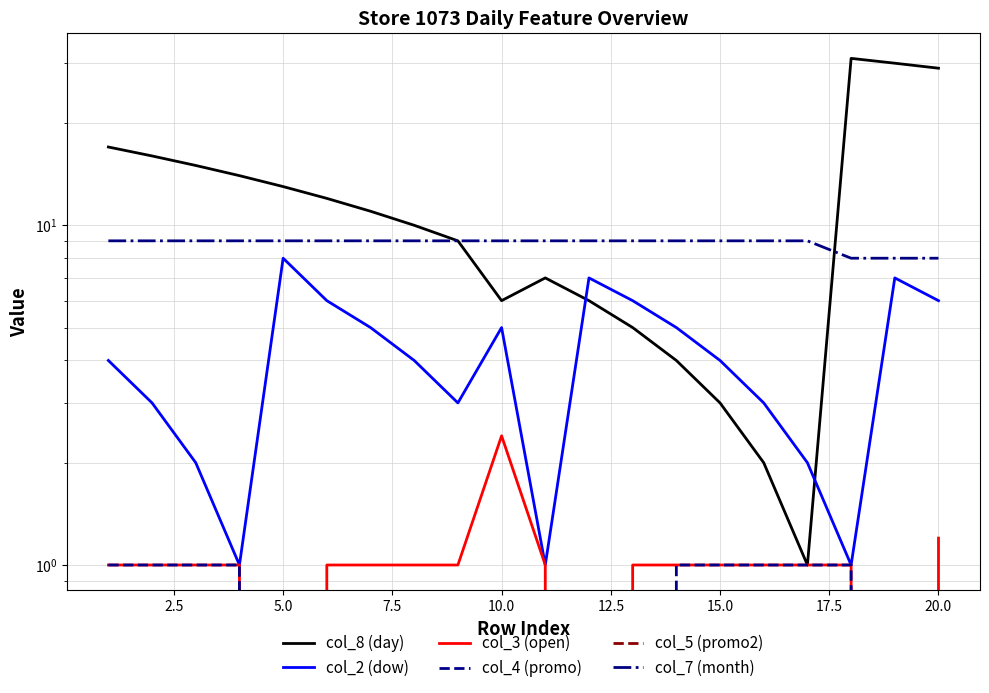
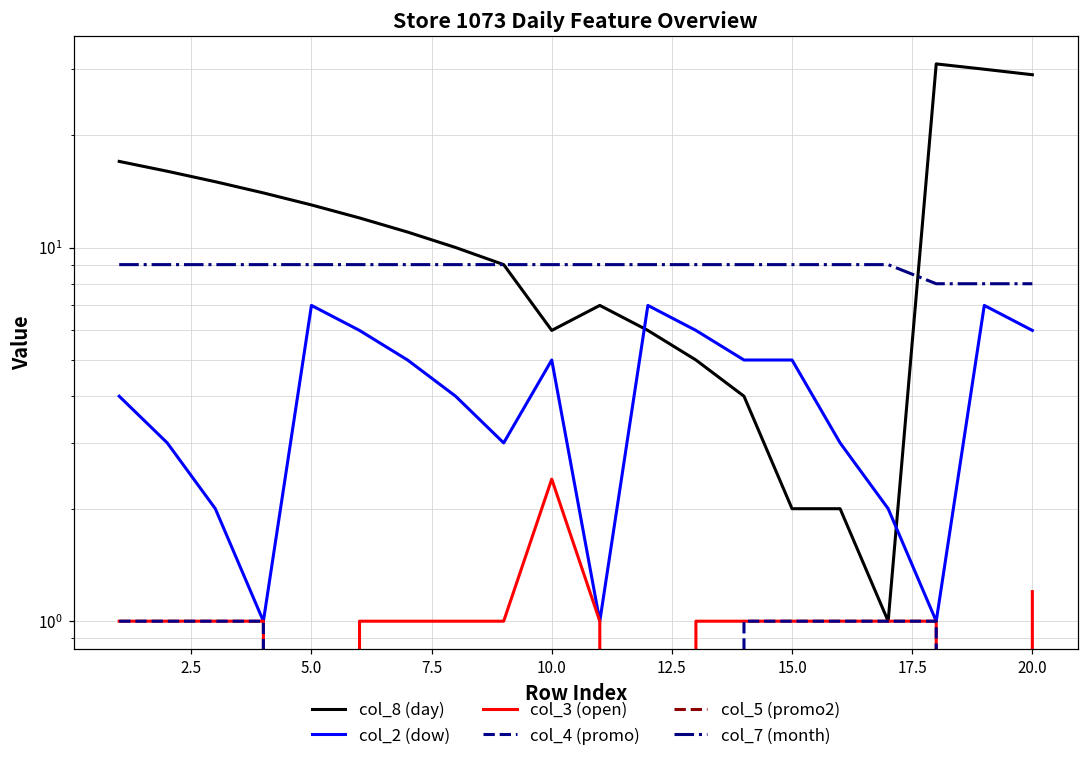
  {
    "col_8 (day)": {
      "5.0": 13,
      "10.0": 6,
-     "15.0": 3,
+     "15.0": 2,
      "20.0": 29
    },
    "col_2 (dow)": {
-     "5.0": 8,
+     "5.0": 7,
      "10.0": 5,
-     "15.0": 4,
+     "15.0": 5,
      "20.0": 6
    },
    "col_3 (open)": {
      "10.0": 2.4,
      "20.0": 1.20
    }
  }
